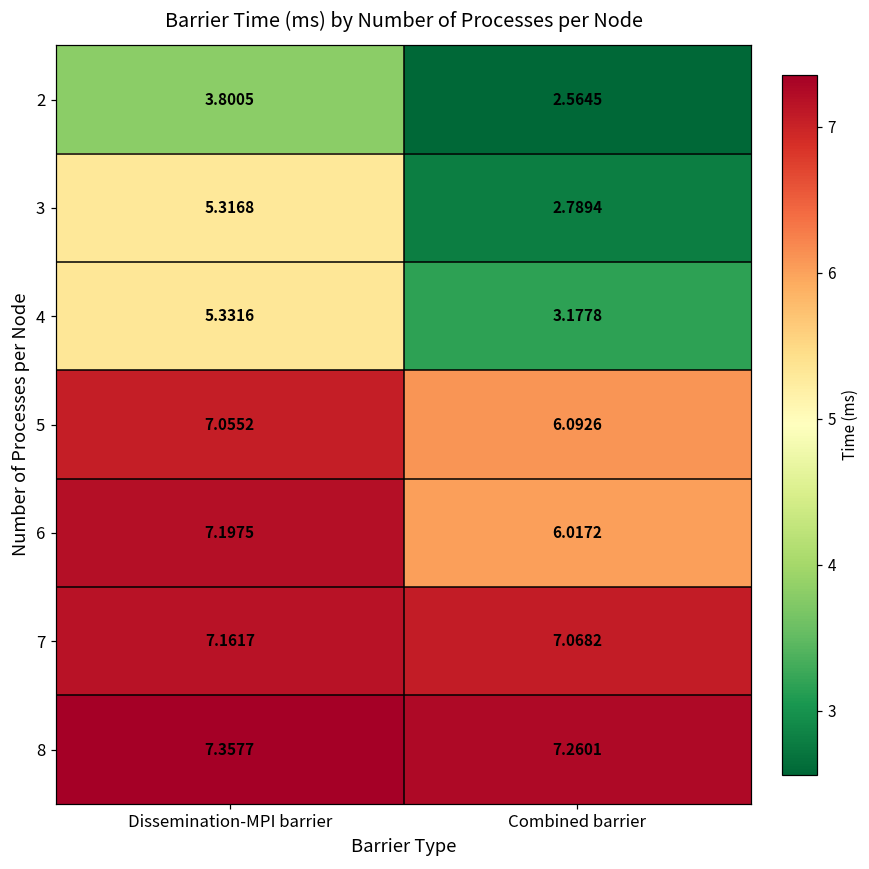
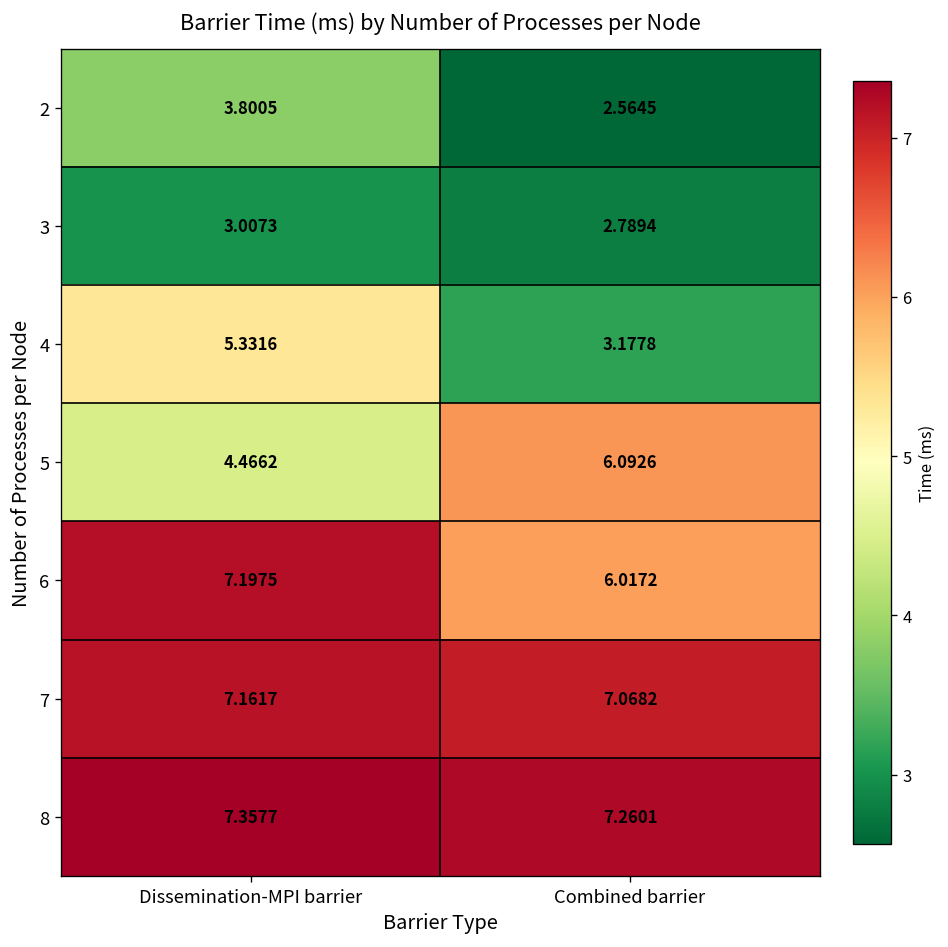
  {
    "2": {
      "Dissemination-MPI barrier": 3.8005,
      "Combined barrier": 2.5645
    },
    "3": {
-     "Dissemination-MPI barrier": 5.3168,
+     "Dissemination-MPI barrier": 3.0073,
      "Combined barrier": 2.7894
    },
    "4": {
      "Dissemination-MPI barrier": 5.3316,
      "Combined barrier": 3.1778
    },
    "5": {
-     "Dissemination-MPI barrier": 7.0552,
+     "Dissemination-MPI barrier": 4.4662,
      "Combined barrier": 6.0926
    },
    "6": {
      "Dissemination-MPI barrier": 7.1975,
      "Combined barrier": 6.0172
    },
    "7": {
      "Dissemination-MPI barrier": 7.1617,
      "Combined barrier": 7.0682
    },
    "8": {
      "Dissemination-MPI barrier": 7.3577,
      "Combined barrier": 7.2601
    }
  }
